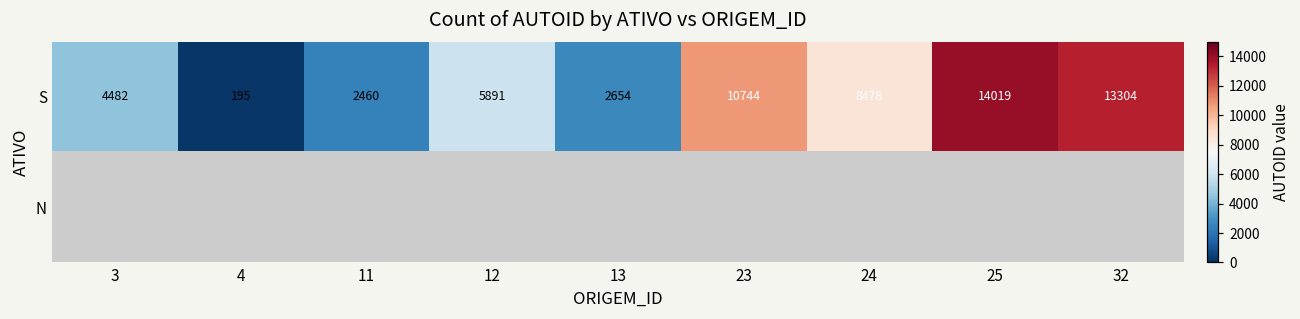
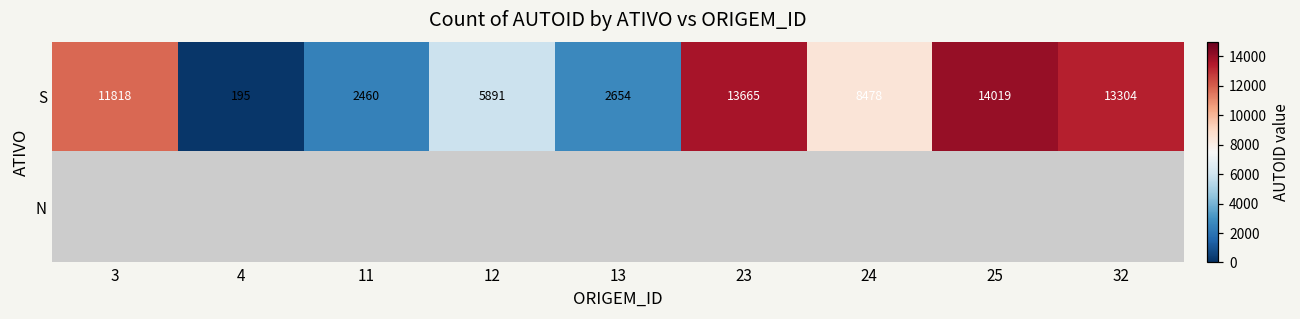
  {
    "S": {
-     "3": 4482,
+     "3": 11818,
      "4": 195,
      "11": 2460,
      "12": 5891,
      "13": 2654,
-     "23": 10744,
+     "23": 13665,
      "25": 14019,
      "32": 13304
    }
  }
